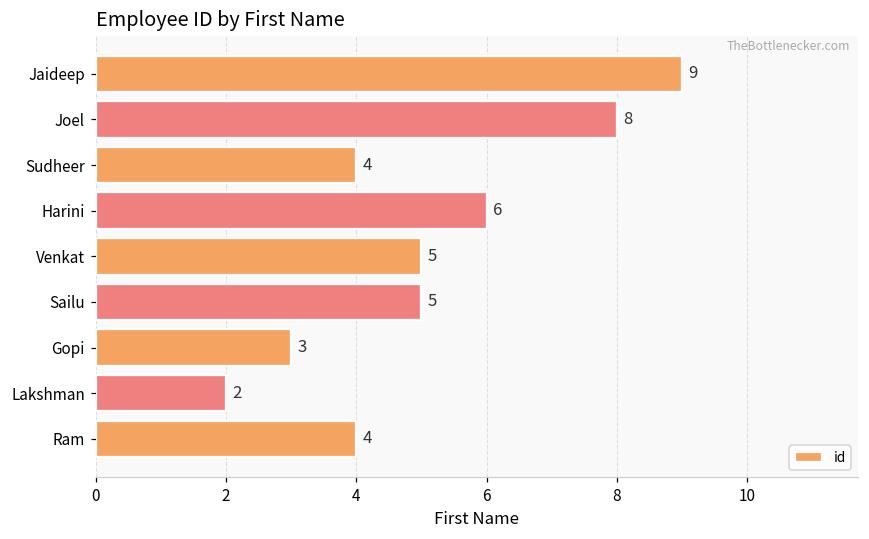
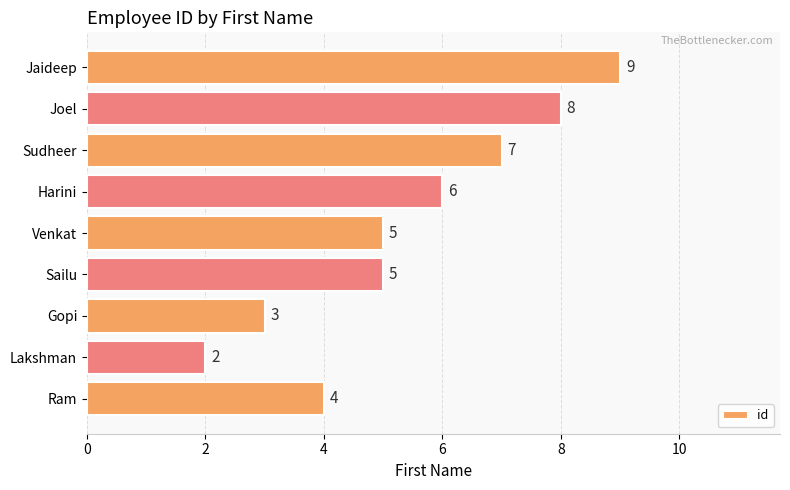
  {
    "Jaideep": 9,
    "Joel": 8,
-   "Sudheer": 4,
+   "Sudheer": 7,
    "Harini": 6,
    "Venkat": 5,
    "Sailu": 5,
    "Gopi": 3,
    "Lakshman": 2,
    "Ram": 4
  }
